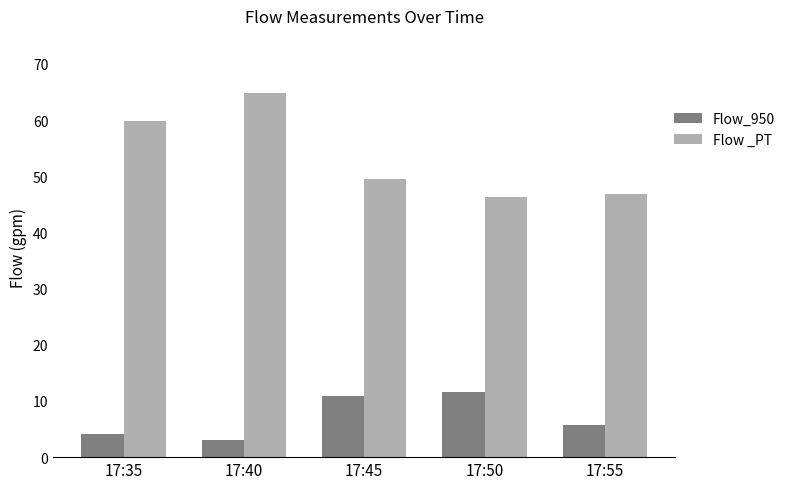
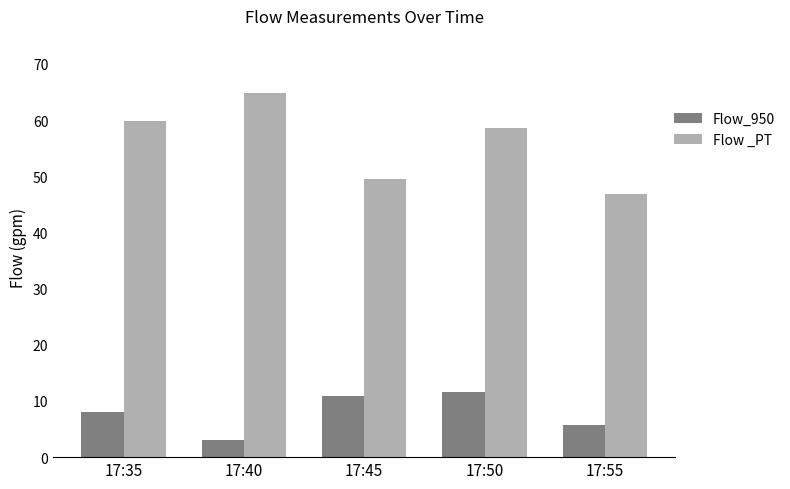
  {
    "Flow_950": {
-     "17:35": 4,
+     "17:35": 8,
      "17:40": 3,
      "17:45": 11,
      "17:50": 12,
      "17:55": 6
    },
    "Flow _PT": {
      "17:35": 60,
      "17:40": 65,
      "17:45": 50,
-     "17:50": 46,
+     "17:50": 59,
      "17:55": 47
    }
  }
